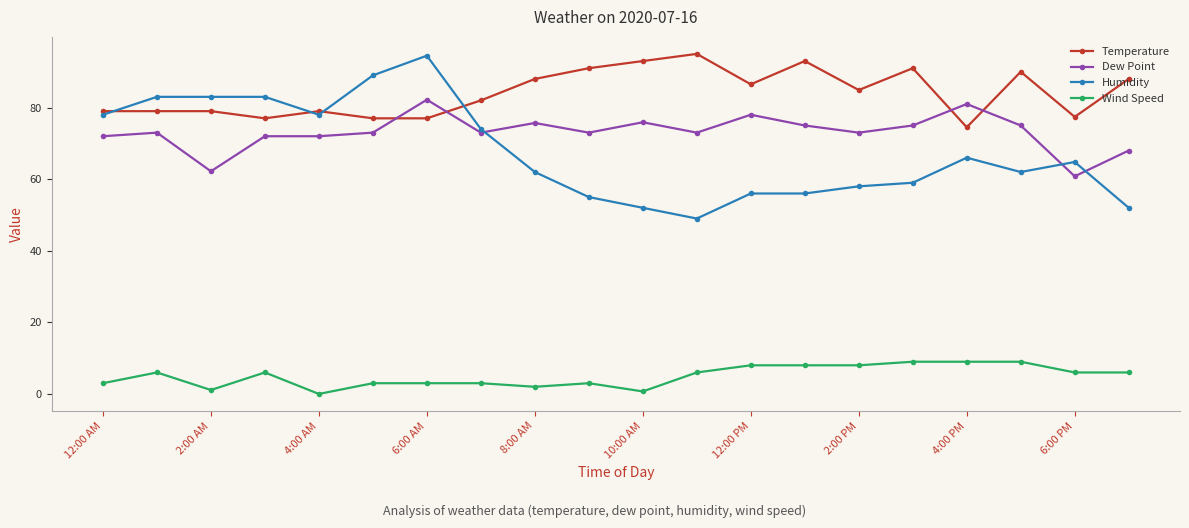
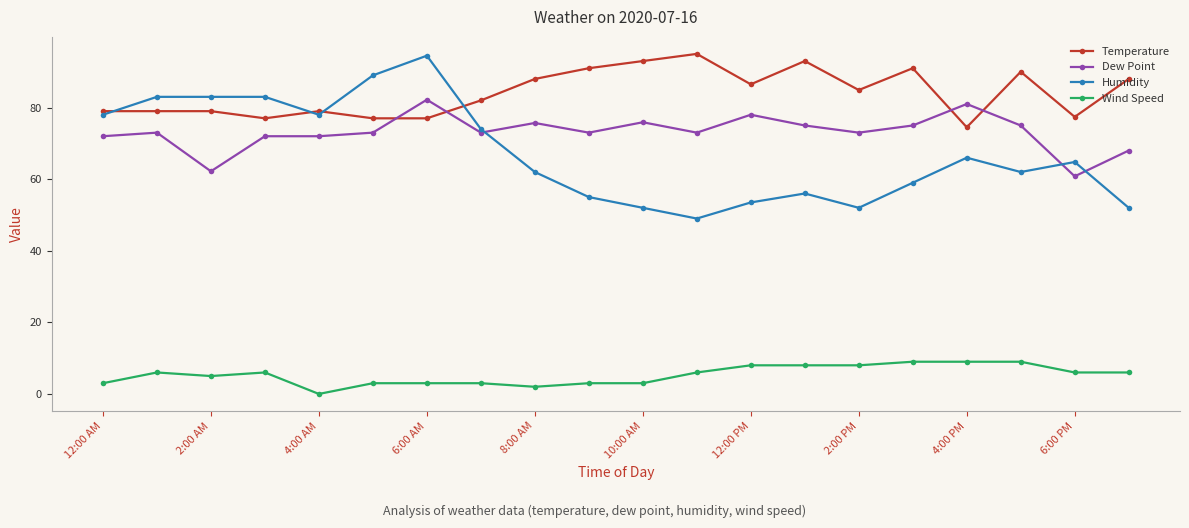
  {
    "Temperature": {
      "12:00 AM": 79,
      "2:00 AM": 79,
      "4:00 AM": 79,
      "6:00 AM": 77,
      "8:00 AM": 88,
      "10:00 AM": 93,
      "12:00 PM": 87,
      "2:00 PM": 85,
      "4:00 PM": 75,
      "6:00 PM": 77
    },
    "Dew Point": {
      "12:00 AM": 72,
      "2:00 AM": 62,
      "4:00 AM": 72,
      "6:00 AM": 82,
      "8:00 AM": 76,
      "10:00 AM": 76,
      "12:00 PM": 78,
      "2:00 PM": 73,
      "4:00 PM": 81,
      "6:00 PM": 61
    },
    "Humidity": {
      "12:00 AM": 78,
      "2:00 AM": 83,
      "4:00 AM": 78,
      "6:00 AM": 95,
      "8:00 AM": 62,
      "10:00 AM": 52,
-     "12:00 PM": 56,
-     "2:00 PM": 58,
+     "12:00 PM": 54,
+     "2:00 PM": 52,
      "4:00 PM": 66,
      "6:00 PM": 65
    },
    "Wind Speed": {
      "12:00 AM": 3,
-     "2:00 AM": 1,
+     "2:00 AM": 5,
      "4:00 AM": 0,
      "6:00 AM": 3,
      "8:00 AM": 2,
-     "10:00 AM": 1,
+     "10:00 AM": 3,
      "12:00 PM": 8,
      "2:00 PM": 8,
      "4:00 PM": 9,
      "6:00 PM": 6
    }
  }
